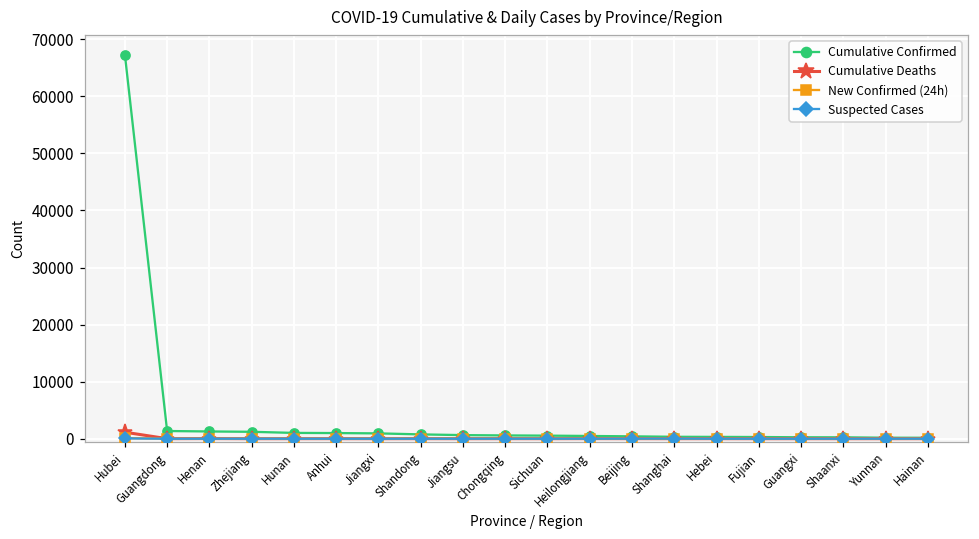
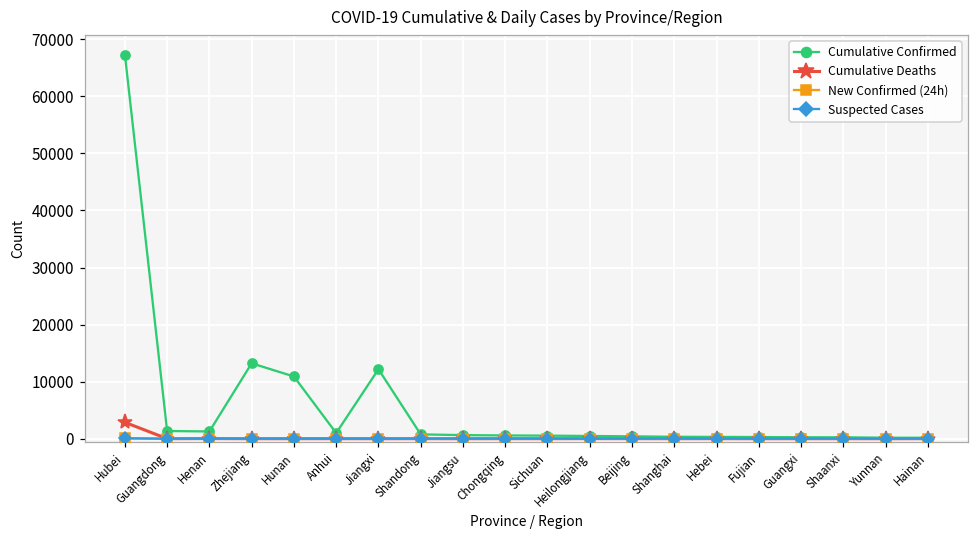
  {
    "Cumulative Confirmed": {
      "Hubei": 67000,
      "Guangdong": 1000,
      "Henan": 1000,
-     "Zhejiang": 1000,
-     "Hunan": 1000,
+     "Zhejiang": 13000,
+     "Hunan": 11000,
      "Anhui": 1000,
-     "Jiangxi": 1000,
+     "Jiangxi": 12000,
      "Shandong": 1000,
      "Jiangsu": 1000,
      "Chongqing": 1000,
      "Sichuan": 1000
    },
    "Cumulative Deaths": {
-     "Hubei": 1000
+     "Hubei": 3000
    }
  }
